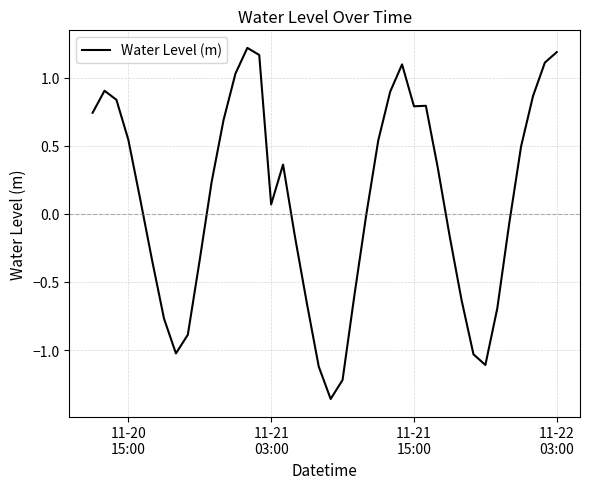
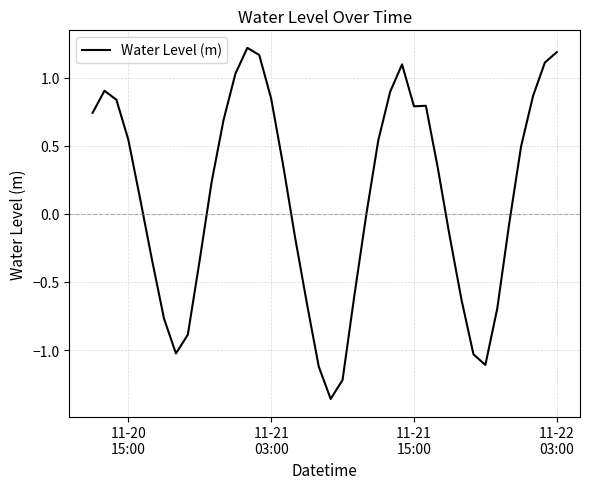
  {
    "11-20 15:00": 0.54,
-   "11-21 03:00": 0.07,
+   "11-21 03:00": 0.85,
    "11-21 15:00": 0.79,
    "11-22 03:00": 1.19
  }
